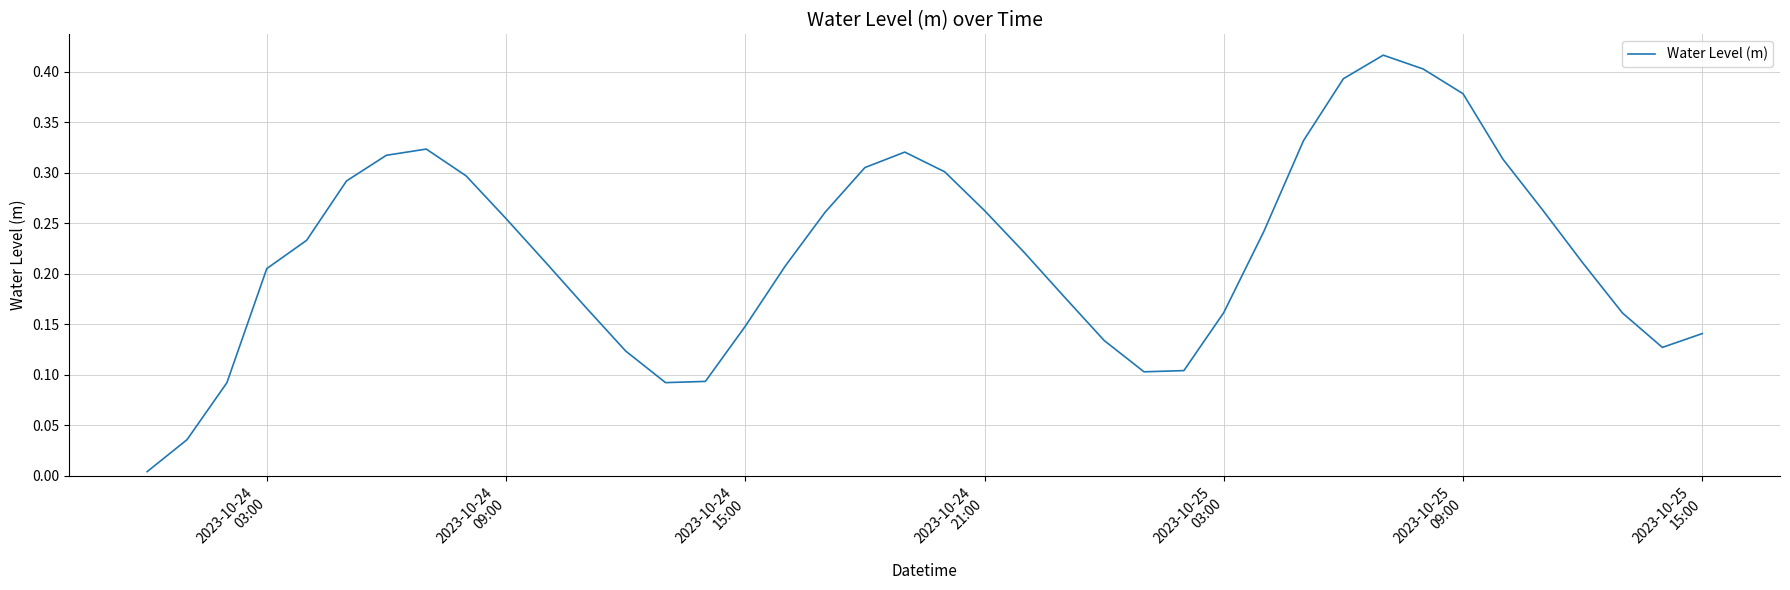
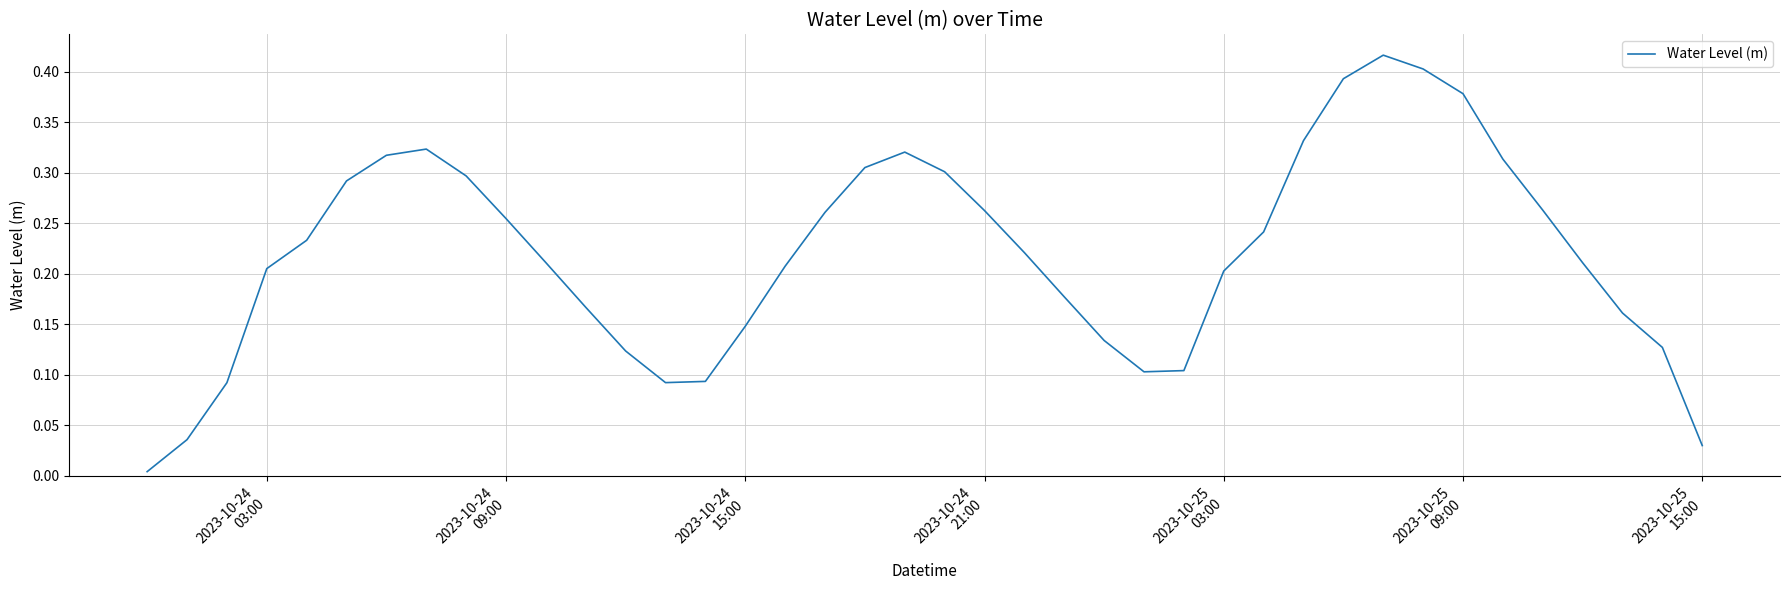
  {
    "2023-10-24 03:00": 0.205,
    "2023-10-24 09:00": 0.255,
    "2023-10-24 15:00": 0.148,
    "2023-10-24 21:00": 0.263,
-   "2023-10-25 03:00": 0.162,
+   "2023-10-25 03:00": 0.203,
    "2023-10-25 09:00": 0.379,
-   "2023-10-25 15:00": 0.141
+   "2023-10-25 15:00": 0.030
  }
